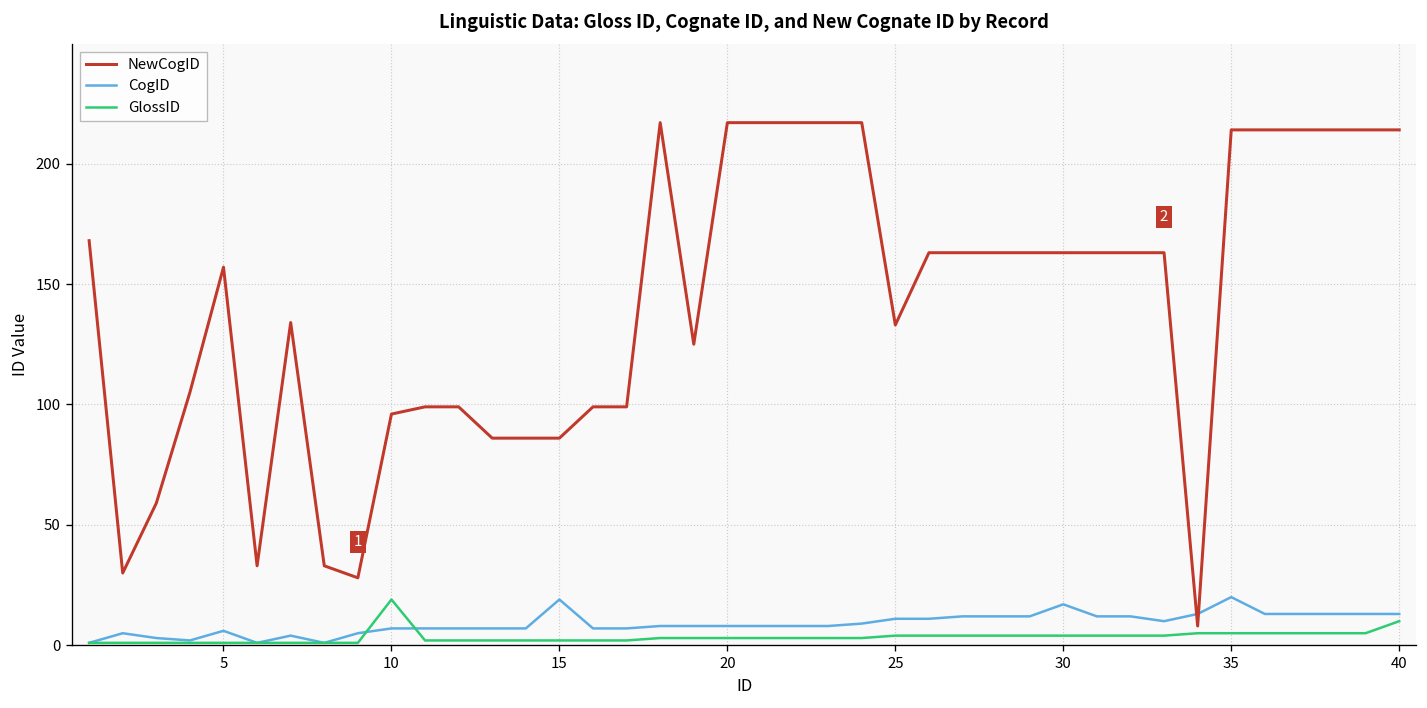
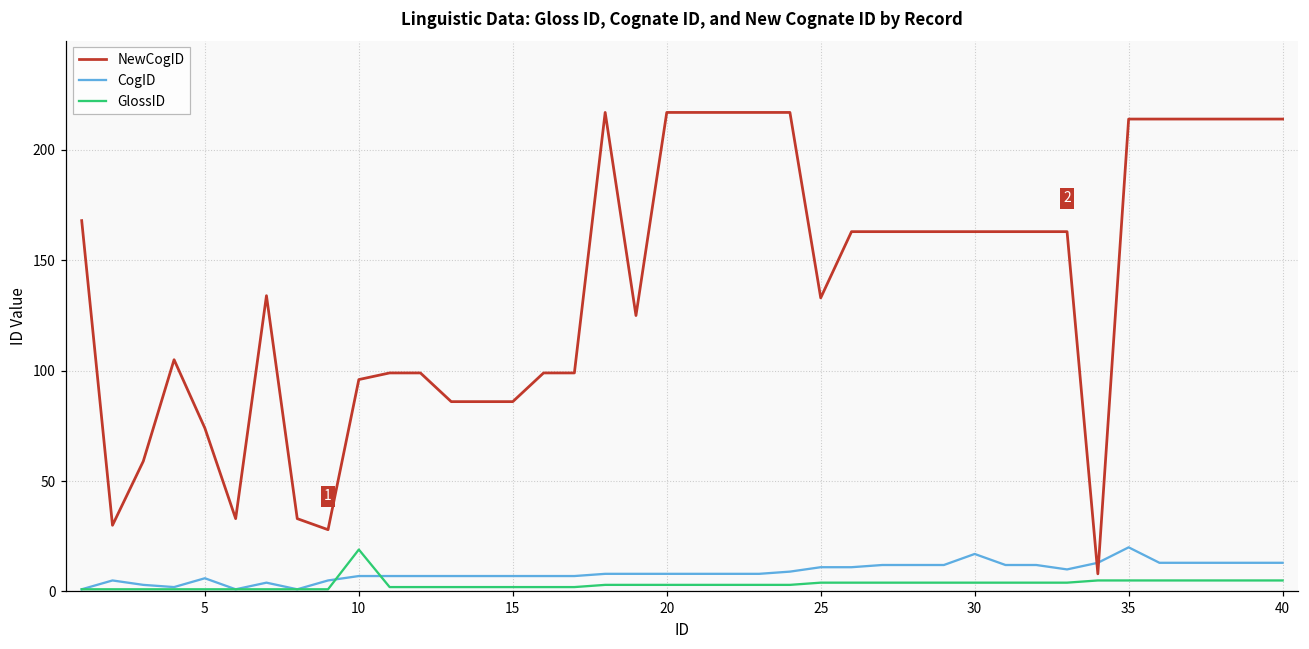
  {
    "NewCogID": {
-     "5": 157,
+     "5": 74,
      "10": 96,
      "15": 86,
      "20": 217,
      "25": 133,
      "30": 163,
      "35": 214,
      "40": 214
    },
    "CogID": {
      "5": 6,
      "10": 7,
-     "15": 19,
+     "15": 7,
      "20": 8,
      "25": 11,
      "30": 17,
      "35": 20,
      "40": 13
    },
    "GlossID": {
      "5": 1,
      "10": 19,
      "15": 2,
      "20": 3,
      "25": 4,
      "30": 4,
      "35": 5,
-     "40": 10
+     "40": 5
    }
  }
